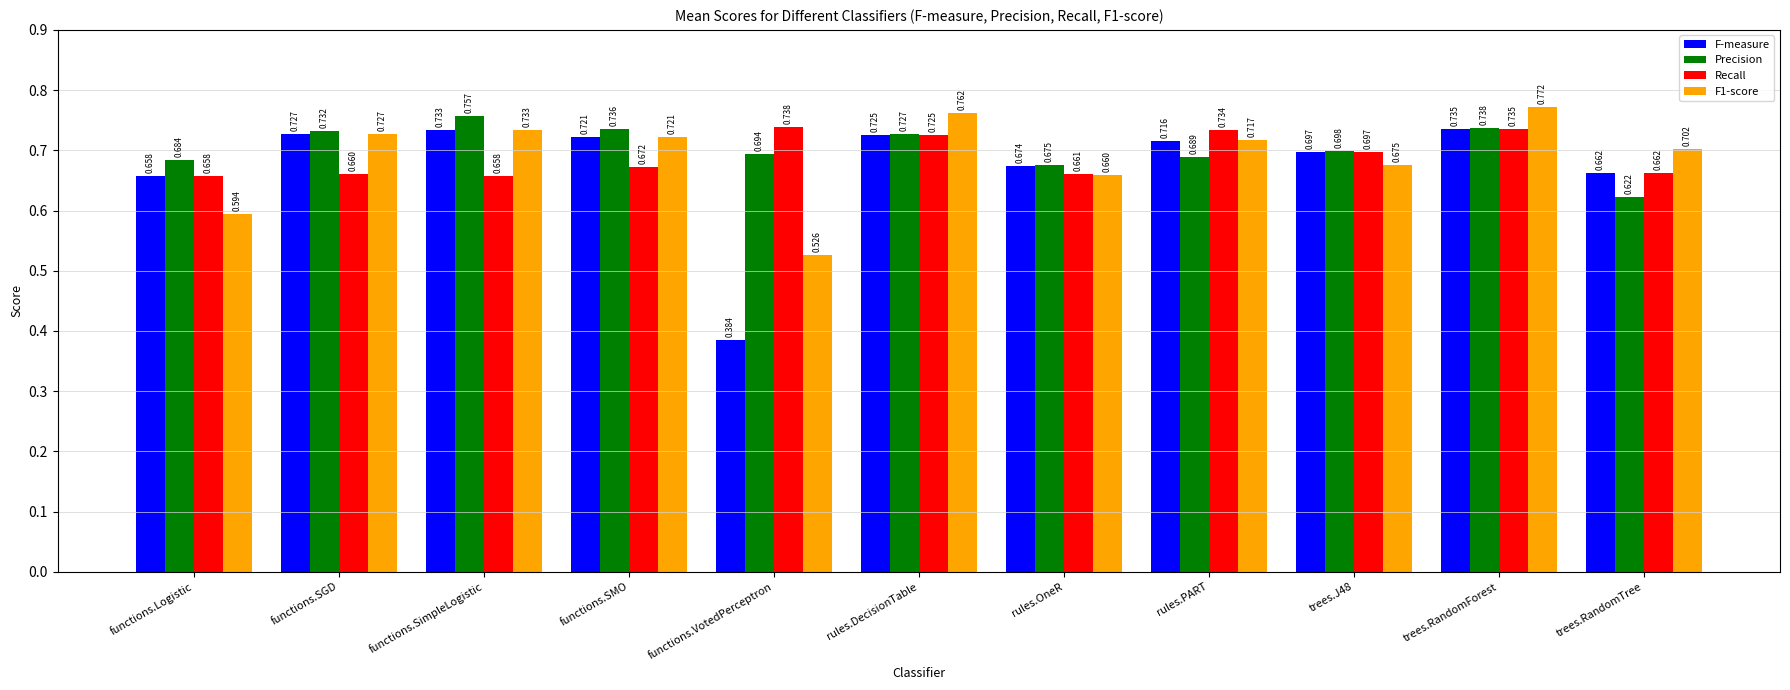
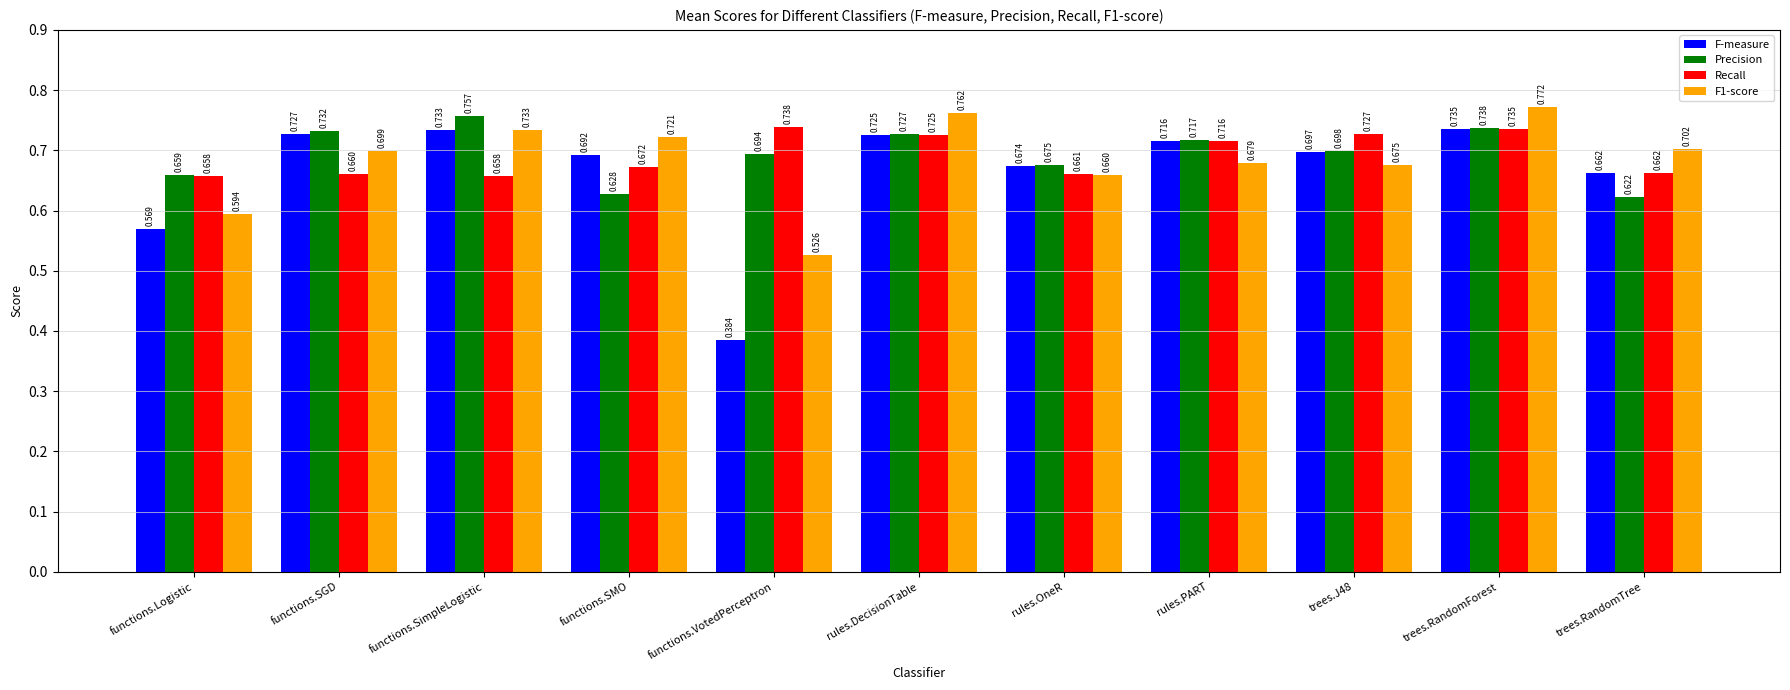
  {
    "F-measure": {
-     "functions.Logistic": 0.658,
+     "functions.Logistic": 0.569,
      "functions.SGD": 0.727,
      "functions.SimpleLogistic": 0.733,
-     "functions.SMO": 0.721,
+     "functions.SMO": 0.692,
      "functions.VotedPerceptron": 0.384,
      "rules.DecisionTable": 0.725,
      "rules.OneR": 0.674,
      "rules.PART": 0.716,
      "trees.J48": 0.697,
      "trees.RandomForest": 0.735,
      "trees.RandomTree": 0.662
    },
    "Precision": {
-     "functions.Logistic": 0.684,
+     "functions.Logistic": 0.659,
      "functions.SGD": 0.732,
      "functions.SimpleLogistic": 0.757,
-     "functions.SMO": 0.736,
+     "functions.SMO": 0.628,
      "functions.VotedPerceptron": 0.694,
      "rules.DecisionTable": 0.727,
      "rules.OneR": 0.675,
-     "rules.PART": 0.689,
+     "rules.PART": 0.717,
      "trees.J48": 0.698,
      "trees.RandomForest": 0.738,
      "trees.RandomTree": 0.622
    },
    "Recall": {
      "functions.Logistic": 0.658,
      "functions.SGD": 0.660,
      "functions.SimpleLogistic": 0.658,
      "functions.SMO": 0.672,
      "functions.VotedPerceptron": 0.738,
      "rules.DecisionTable": 0.725,
      "rules.OneR": 0.661,
-     "rules.PART": 0.734,
-     "trees.J48": 0.697,
+     "rules.PART": 0.716,
+     "trees.J48": 0.727,
      "trees.RandomForest": 0.735,
      "trees.RandomTree": 0.662
    },
    "F1-score": {
      "functions.Logistic": 0.594,
-     "functions.SGD": 0.727,
+     "functions.SGD": 0.699,
      "functions.SimpleLogistic": 0.733,
      "functions.SMO": 0.721,
      "functions.VotedPerceptron": 0.526,
      "rules.DecisionTable": 0.762,
      "rules.OneR": 0.660,
-     "rules.PART": 0.717,
+     "rules.PART": 0.679,
      "trees.J48": 0.675,
      "trees.RandomForest": 0.772,
      "trees.RandomTree": 0.702
    }
  }
